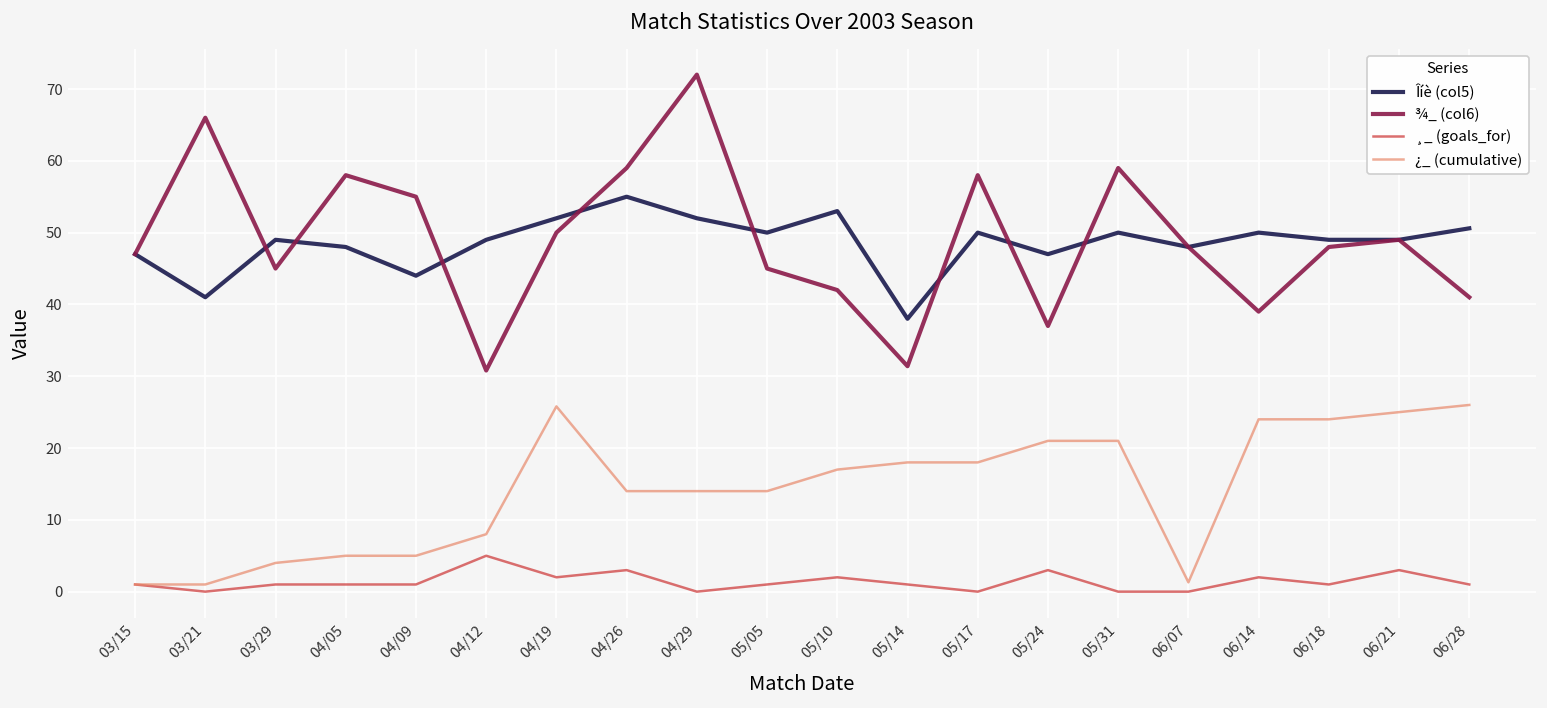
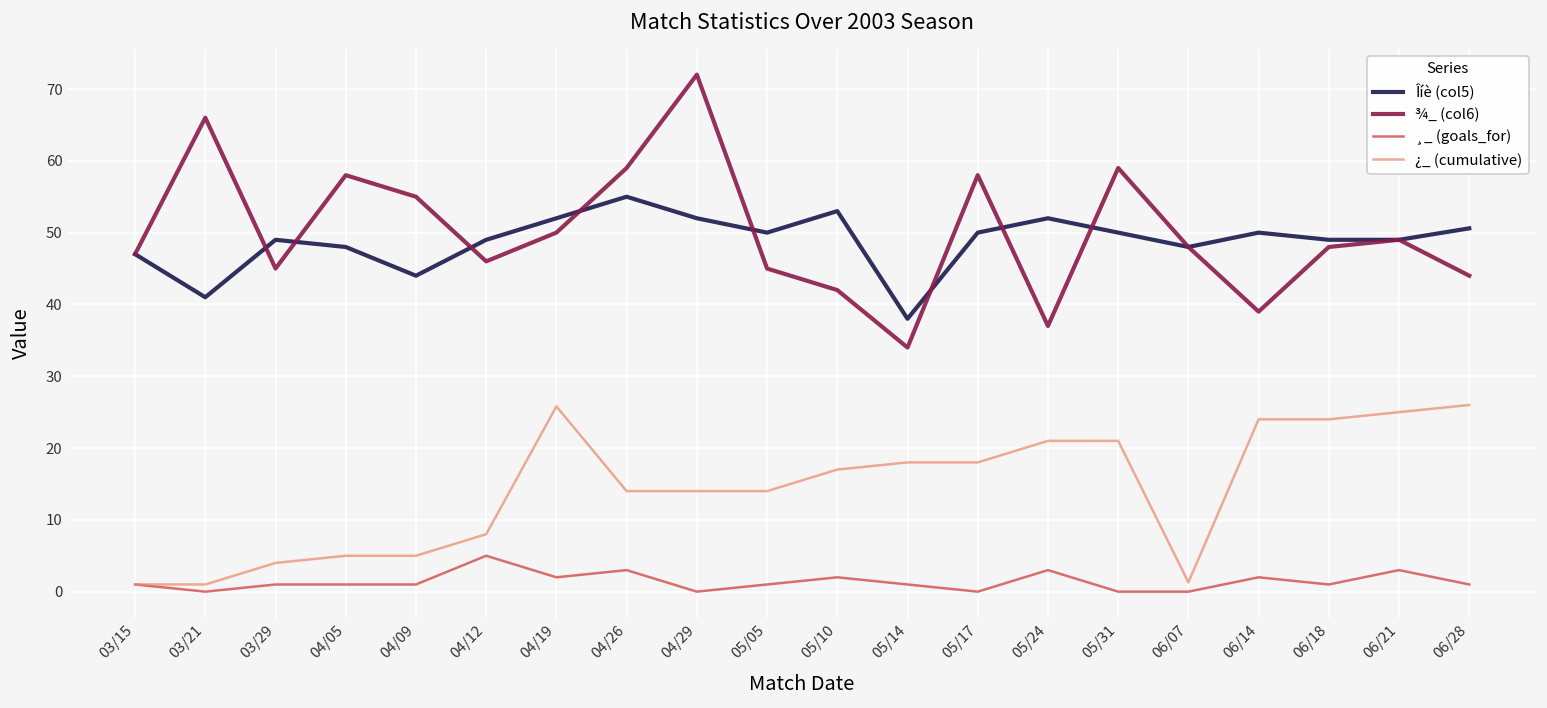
  {
    "Îíè (col5)": {
      "03/21": 41,
      "03/29": 49,
      "04/05": 48,
      "04/09": 44,
      "04/12": 49,
      "04/19": 52,
      "04/26": 55,
      "04/29": 52,
      "05/05": 50,
      "05/10": 53,
      "05/14": 38,
      "05/17": 50,
-     "05/24": 47,
+     "05/24": 52,
      "05/31": 50,
      "06/14": 50,
      "06/18": 49,
      "06/28": 51
    },
    "¾_ (col6)": {
      "03/21": 66,
      "03/29": 45,
      "04/05": 58,
      "04/09": 55,
-     "04/12": 31,
+     "04/12": 46,
      "04/19": 50,
      "04/26": 59,
      "04/29": 72,
      "05/05": 45,
      "05/10": 42,
-     "05/14": 31,
+     "05/14": 34,
      "05/17": 58,
      "05/24": 37,
      "05/31": 59,
      "06/14": 39,
      "06/18": 48,
-     "06/28": 41
+     "06/28": 44
    },
    "¸_ (goals_for)": {
      "03/21": 0,
      "03/29": 1,
      "04/05": 1,
      "04/09": 1,
      "04/12": 5,
      "04/19": 2,
      "04/26": 3,
      "04/29": 0,
      "05/05": 1,
      "05/10": 2,
      "05/14": 1,
      "05/17": 0,
      "05/24": 3,
      "05/31": 0,
      "06/07": 0,
      "06/14": 2,
      "06/18": 1,
      "06/21": 3,
      "06/28": 1
    },
    "¿_ (cumulative)": {
      "03/21": 1,
      "03/29": 4,
      "04/05": 5,
      "04/09": 5,
      "04/12": 8,
      "04/19": 26,
      "04/26": 14,
      "04/29": 14,
      "05/05": 14,
      "05/10": 17,
      "05/14": 18,
      "05/17": 18,
      "05/24": 21,
      "05/31": 21,
      "06/07": 1,
      "06/14": 24,
      "06/18": 24,
      "06/21": 25,
      "06/28": 26
    }
  }
